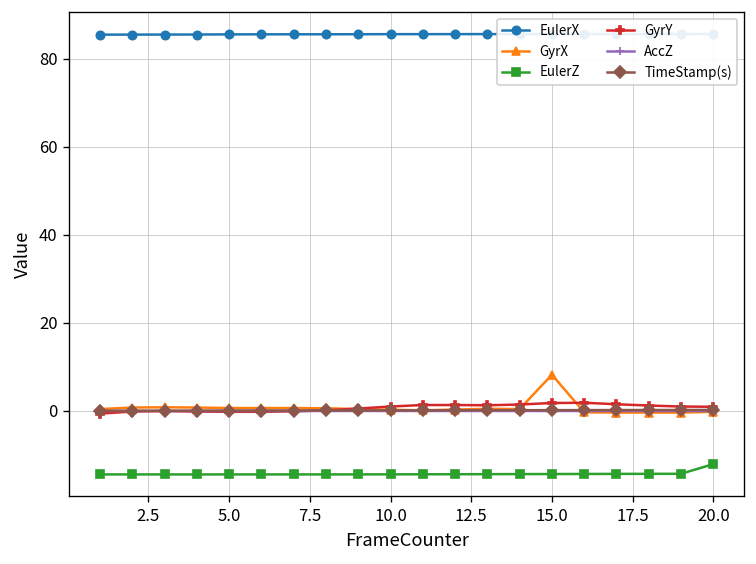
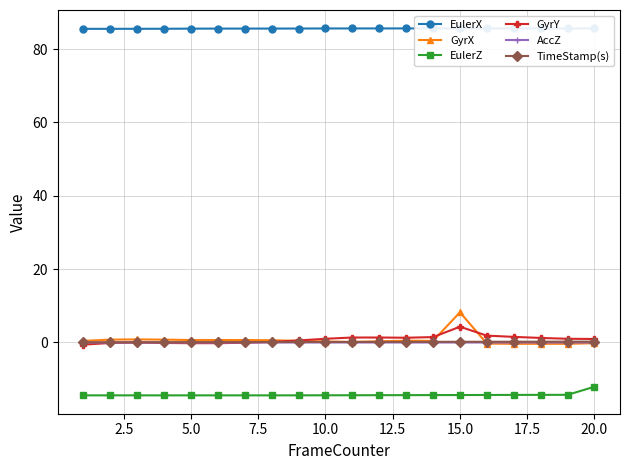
  {
    "EulerX": {
      "5.0": 86,
      "10.0": 86
    },
    "GyrX": {
      "15.0": 8
    },
    "EulerZ": {
      "5.0": -14,
      "10.0": -14,
      "15.0": -14,
      "20.0": -12
    },
    "GyrY": {
      "10.0": 1,
-     "15.0": 2,
+     "15.0": 4,
      "20.0": 1
    },
    "TimeStamp(s)": {
      "15.0": 0
    }
  }
